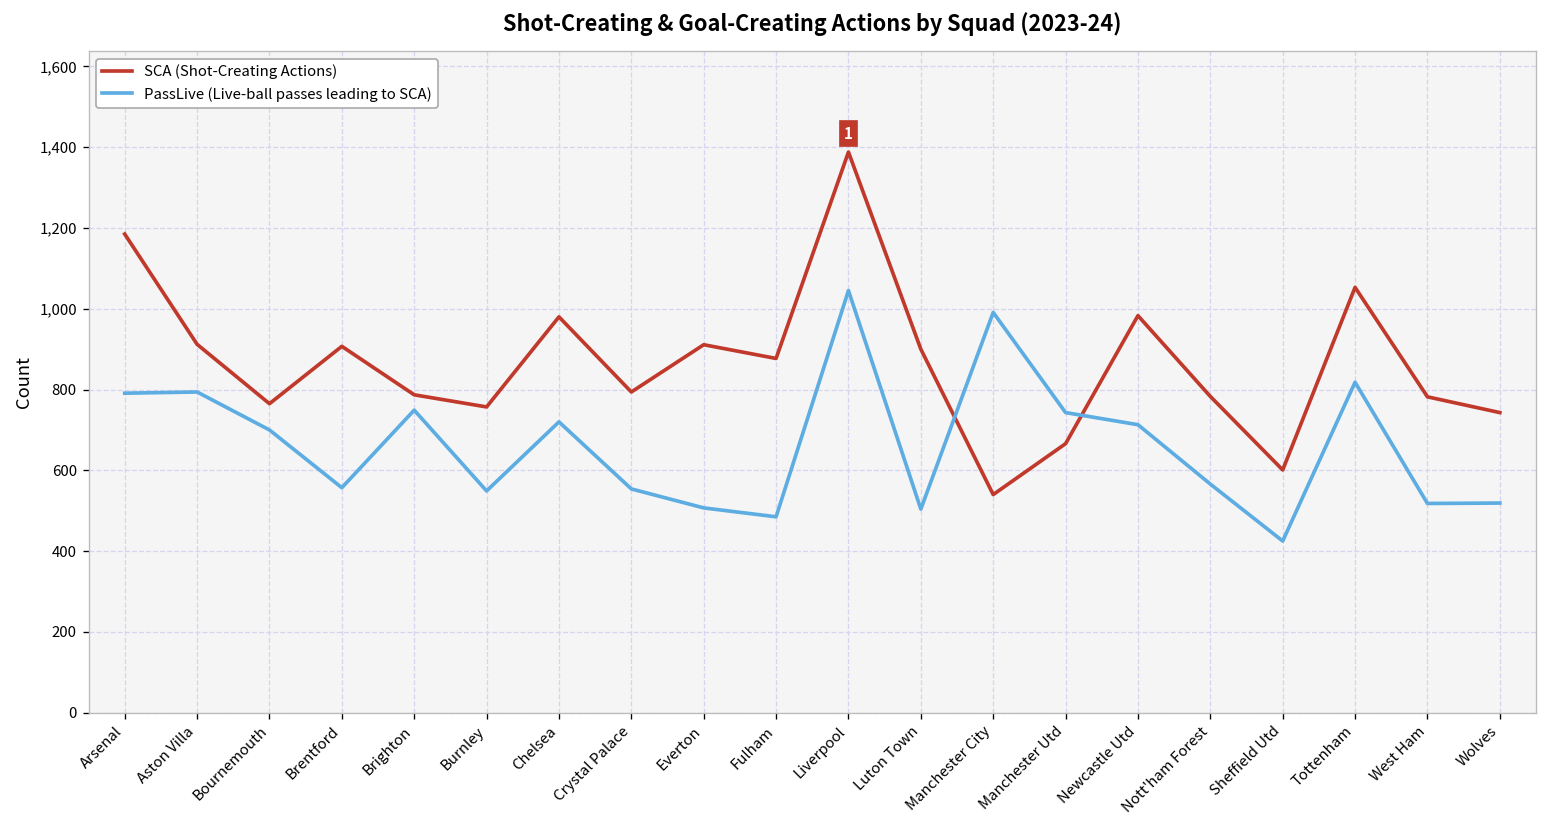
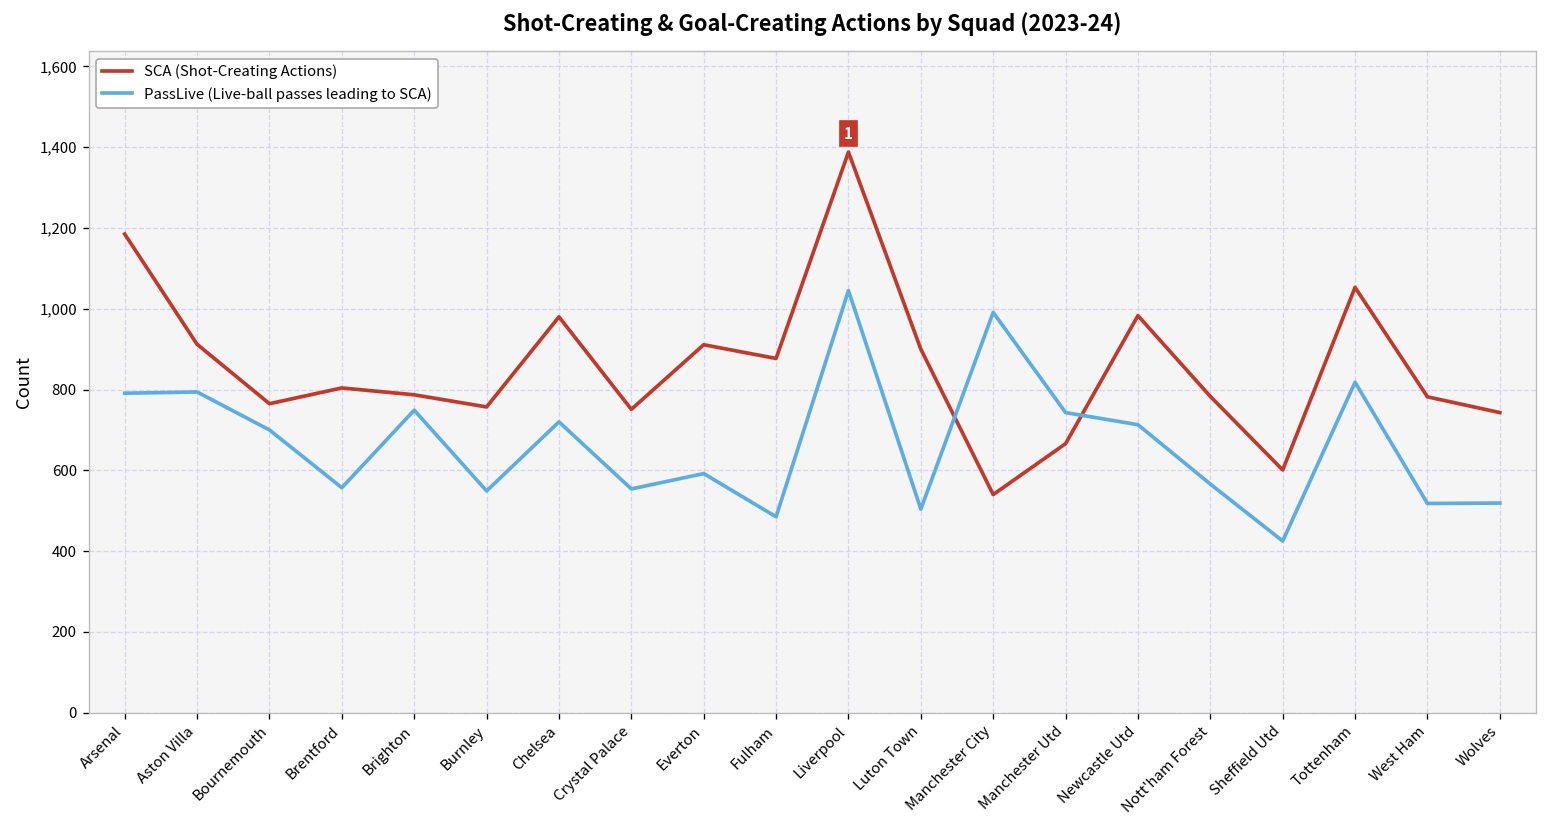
  {
    "SCA (Shot-Creating Actions)": {
      "Arsenal": "1,190",
      "Aston Villa": "910",
      "Bournemouth": "770",
-     "Brentford": "910",
+     "Brentford": "800",
      "Brighton": "790",
      "Burnley": "760",
      "Chelsea": "980",
-     "Crystal Palace": "790",
+     "Crystal Palace": "750",
      "Everton": "910",
      "Fulham": "880",
      "Luton Town": "900",
      "Manchester City": "540",
      "Manchester Utd": "670",
      "Newcastle Utd": "980",
      "Nott'ham Forest": "780",
      "Sheffield Utd": "600",
      "Tottenham": "1,050",
      "West Ham": "780",
      "Wolves": "740"
    },
    "PassLive (Live-ball passes leading to SCA)": {
      "Arsenal": "790",
      "Aston Villa": "790",
      "Bournemouth": "700",
      "Brentford": "560",
      "Brighton": "750",
      "Burnley": "550",
      "Chelsea": "720",
      "Crystal Palace": "550",
-     "Everton": "510",
+     "Everton": "590",
      "Fulham": "490",
      "Liverpool": "1,050",
      "Luton Town": "500",
      "Manchester City": "990",
      "Manchester Utd": "740",
      "Newcastle Utd": "710",
      "Nott'ham Forest": "570",
      "Sheffield Utd": "430",
      "Tottenham": "820",
      "West Ham": "520",
      "Wolves": "520"
    }
  }
